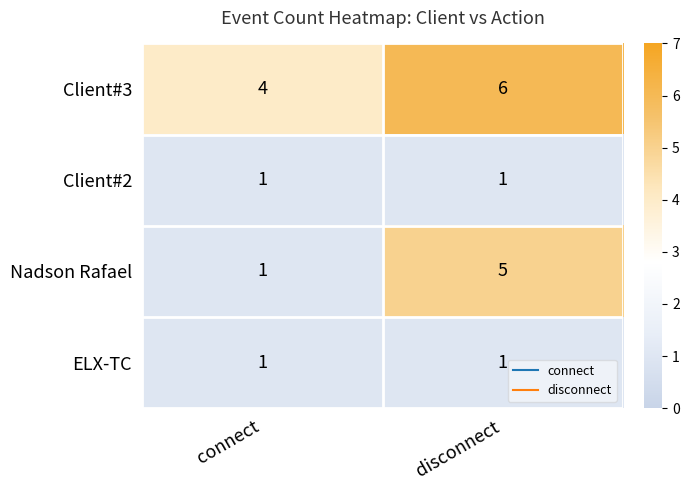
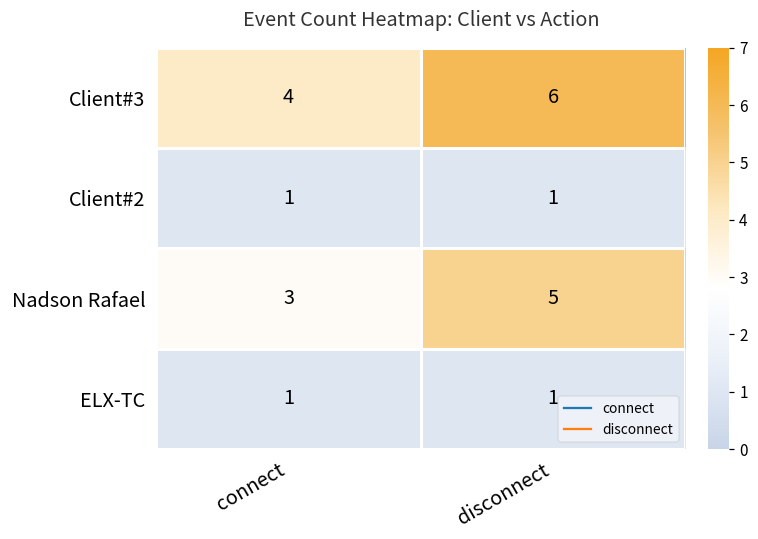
  {
    "Client#3": {
      "connect": 4,
      "disconnect": 6
    },
    "Client#2": {
      "connect": 1,
      "disconnect": 1
    },
    "Nadson Rafael": {
-     "connect": 1,
+     "connect": 3,
      "disconnect": 5
    },
    "ELX-TC": {
      "connect": 1
    }
  }
